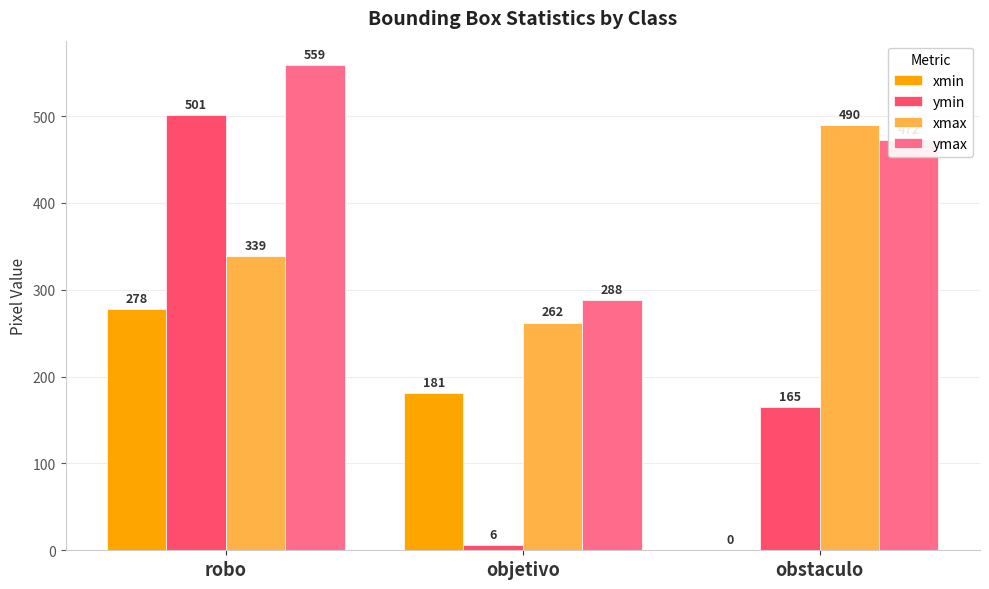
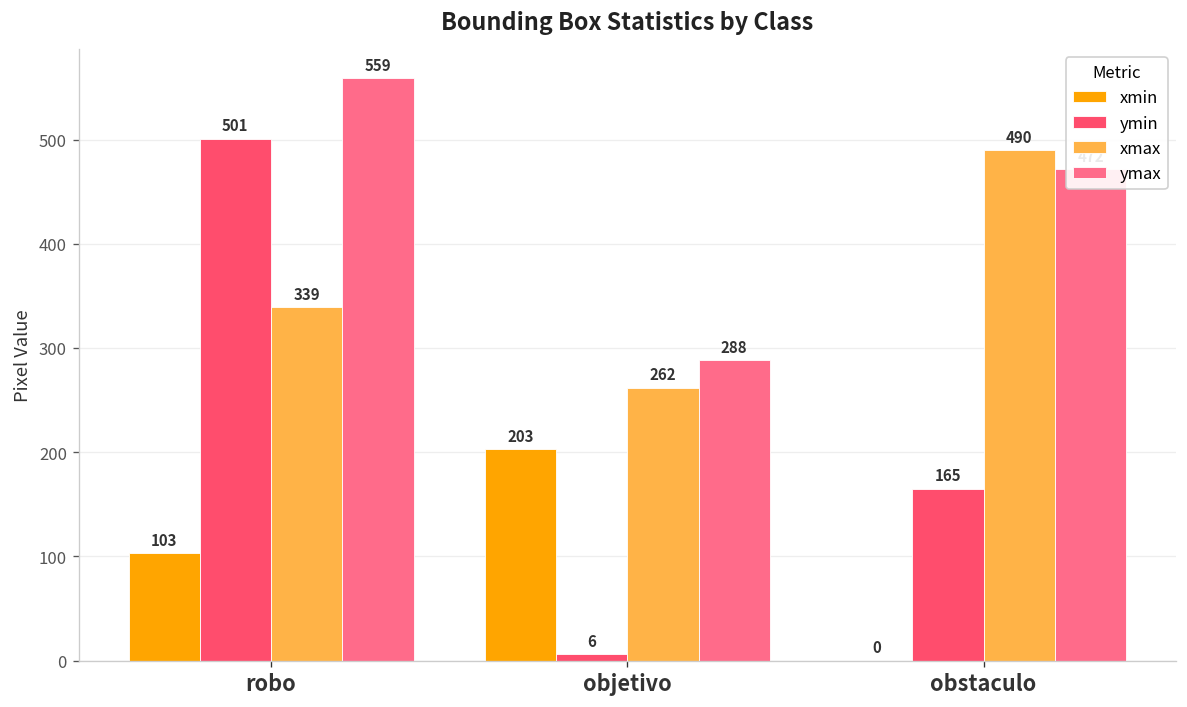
  {
    "xmin": {
-     "robo": 278,
-     "objetivo": 181,
+     "robo": 103,
+     "objetivo": 203,
      "obstaculo": 0
    },
    "xmax": {
      "robo": 339,
      "objetivo": 262,
      "obstaculo": 490
    }
  }
